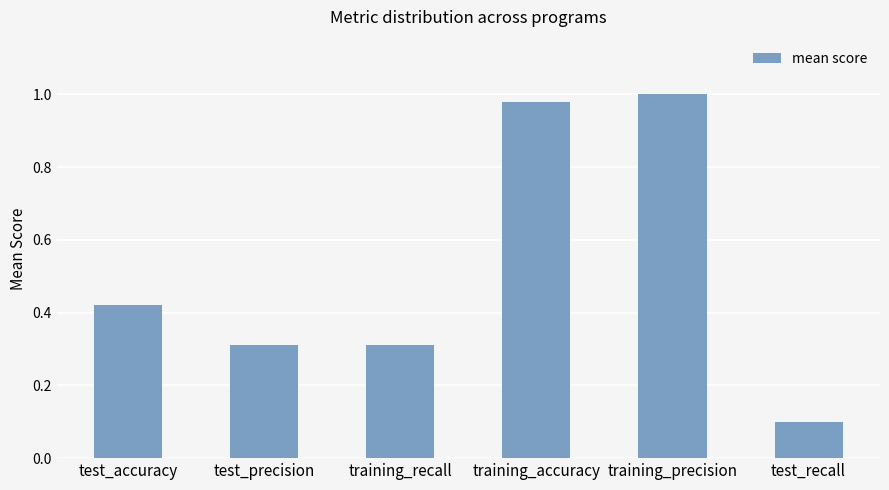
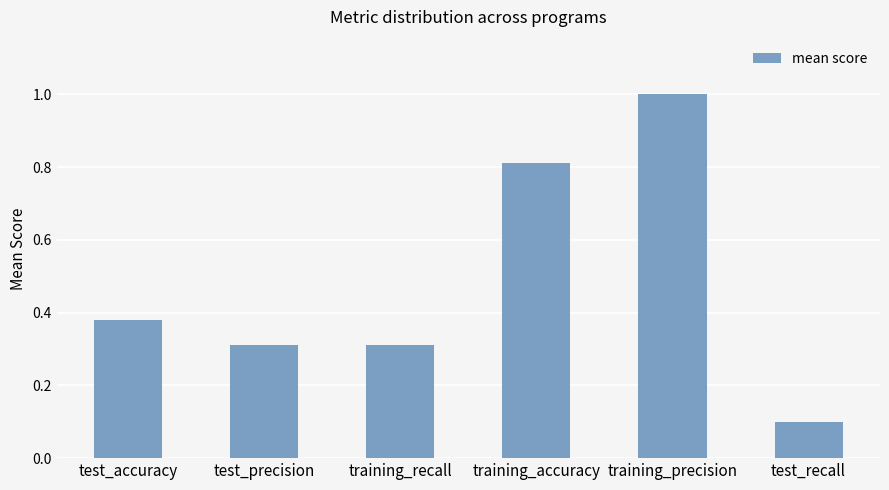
  {
-   "test_accuracy": 0.42,
+   "test_accuracy": 0.38,
    "test_precision": 0.31,
    "training_recall": 0.31,
-   "training_accuracy": 0.98,
+   "training_accuracy": 0.81,
    "training_precision": 1.00,
    "test_recall": 0.10
  }
